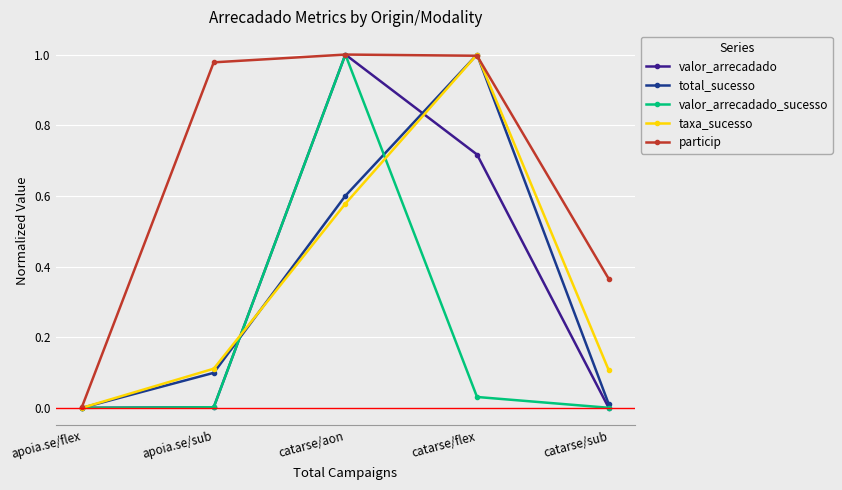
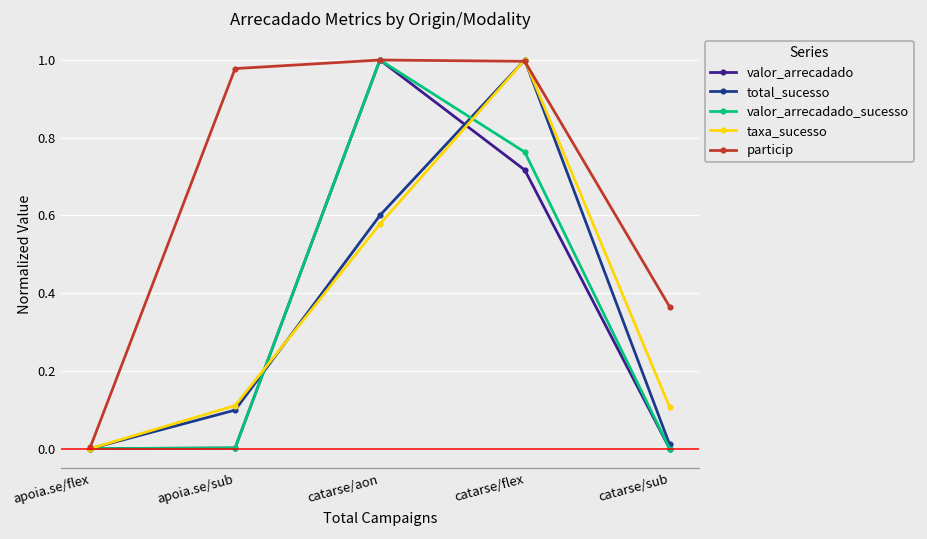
  {
    "valor_arrecadado_sucesso": {
-     "catarse/flex": 0.03
+     "catarse/flex": 0.76
    },
    "taxa_sucesso": {
      "apoia.se/sub": 0.11,
      "catarse/aon": 0.58,
      "catarse/sub": 0.11
    },
    "particip": {
      "apoia.se/sub": 0.98,
      "catarse/sub": 0.37
    }
  }
